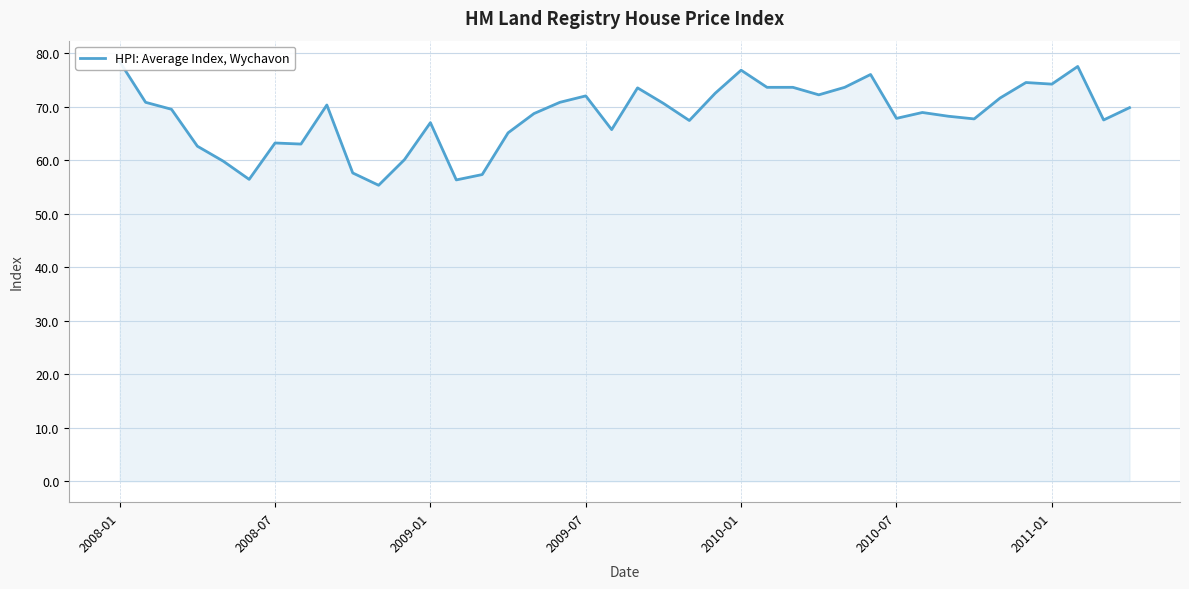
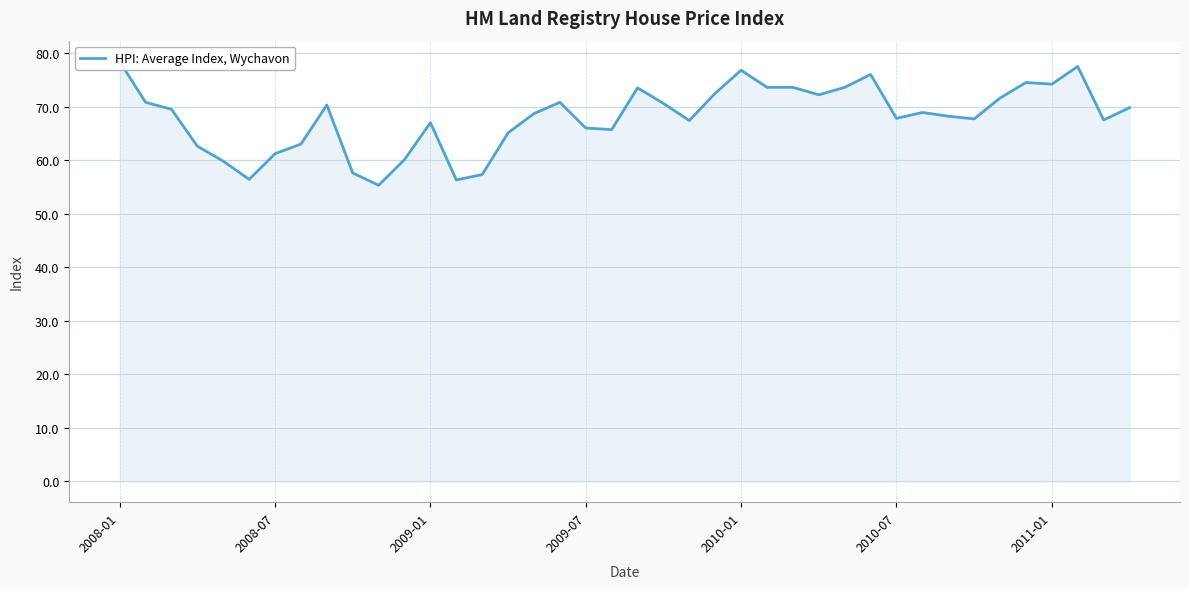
  {
-   "2008-07": 63,
+   "2008-07": 61,
    "2009-01": 67,
-   "2009-07": 72,
+   "2009-07": 66,
    "2010-01": 77,
    "2010-07": 68,
    "2011-01": 74
  }
